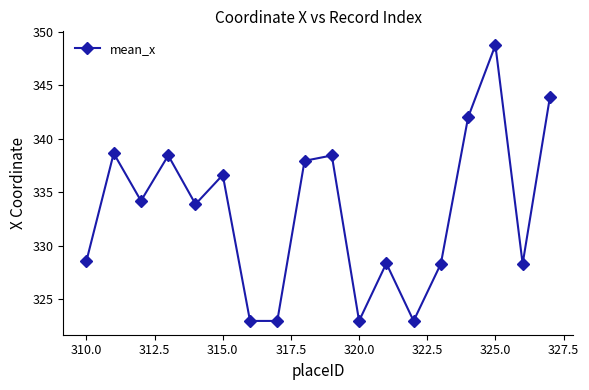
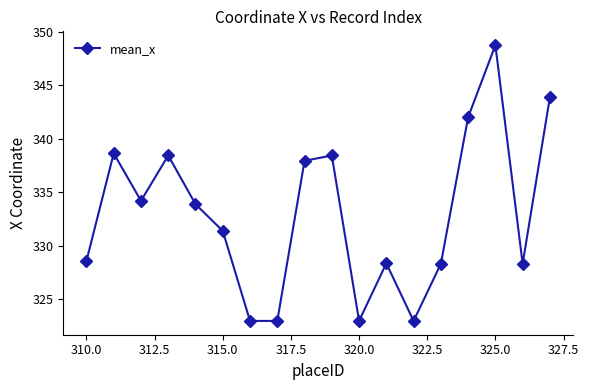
  {
    "310.0": 328.6,
-   "315.0": 336.6,
+   "315.0": 331.4,
    "320.0": 323.0,
    "325.0": 348.8
  }
